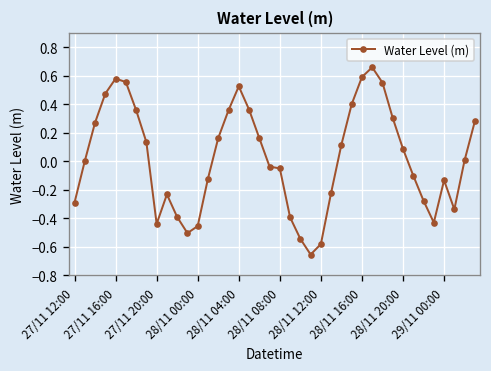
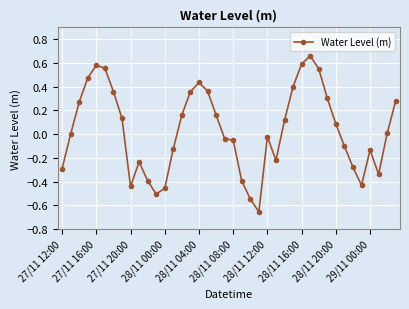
  {
    "27/11 12:00": -0.29,
    "27/11 16:00": 0.58,
    "27/11 20:00": -0.44,
    "28/11 00:00": -0.45,
-   "28/11 04:00": 0.53,
+   "28/11 04:00": 0.44,
    "28/11 08:00": -0.05,
-   "28/11 12:00": -0.58,
+   "28/11 12:00": -0.02,
    "28/11 16:00": 0.59,
    "28/11 20:00": 0.09,
    "29/11 00:00": -0.13
  }
